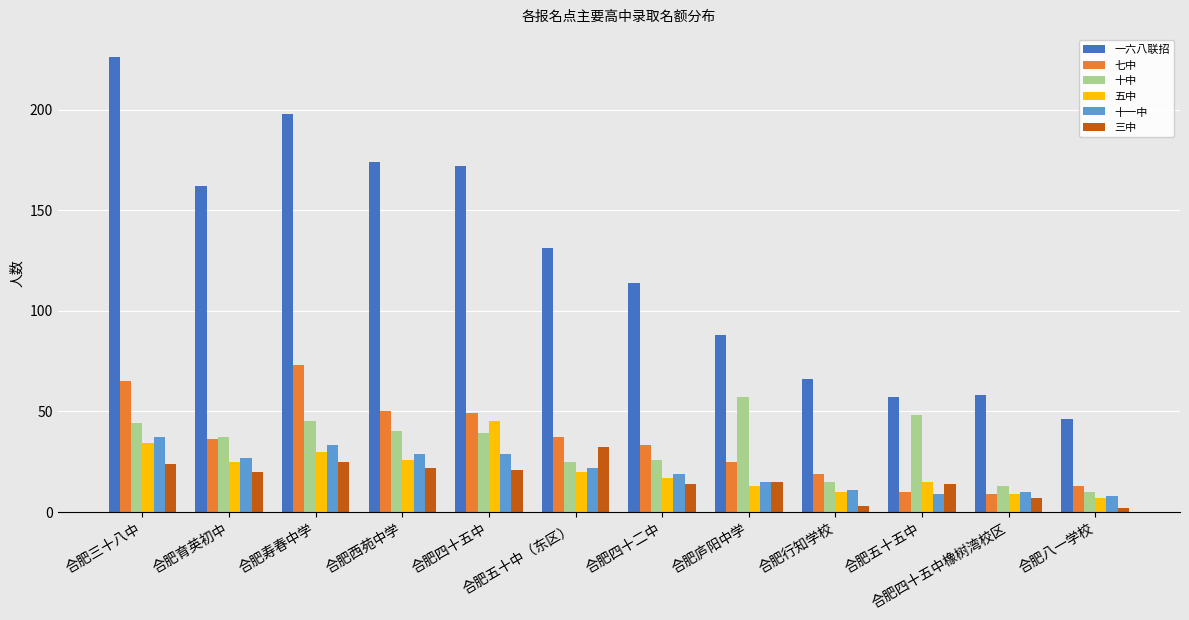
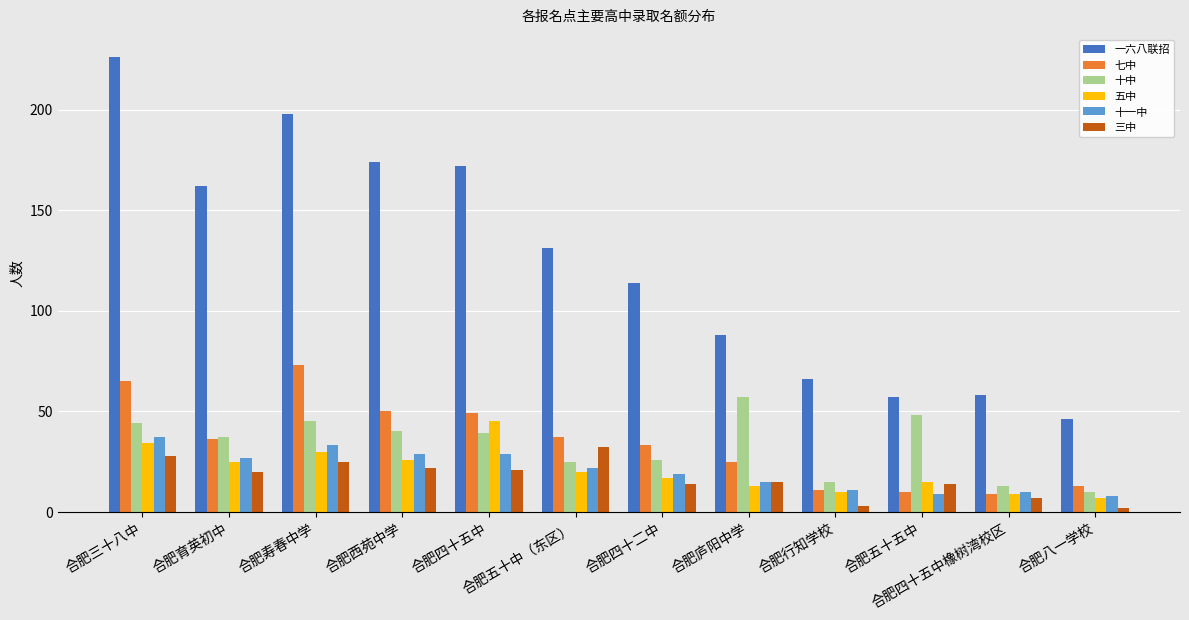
  {
    "七中": {
      "合肥三十八中": 65,
      "合肥育英初中": 36,
      "合肥寿春中学": 73,
      "合肥西苑中学": 50,
      "合肥四十五中": 49,
      "合肥五十中（东区）": 37,
      "合肥四十二中": 33,
      "合肥庐阳中学": 25,
-     "合肥行知学校": 19,
+     "合肥行知学校": 11,
      "合肥五十五中": 10,
      "合肥四十五中橡树湾校区": 9,
      "合肥八一学校": 13
    },
    "十中": {
      "合肥三十八中": 44,
      "合肥育英初中": 37,
      "合肥寿春中学": 45,
      "合肥西苑中学": 40,
      "合肥四十五中": 39,
      "合肥五十中（东区）": 25,
      "合肥四十二中": 26,
      "合肥庐阳中学": 57,
      "合肥行知学校": 15,
      "合肥五十五中": 48,
      "合肥四十五中橡树湾校区": 13,
      "合肥八一学校": 10
    },
    "五中": {
      "合肥三十八中": 34,
      "合肥育英初中": 25,
      "合肥寿春中学": 30,
      "合肥西苑中学": 26,
      "合肥四十五中": 45,
      "合肥五十中（东区）": 20,
      "合肥四十二中": 17,
      "合肥庐阳中学": 13,
      "合肥行知学校": 10,
      "合肥五十五中": 15,
      "合肥四十五中橡树湾校区": 9,
      "合肥八一学校": 7
    },
    "三中": {
-     "合肥三十八中": 24,
+     "合肥三十八中": 28,
      "合肥育英初中": 20,
      "合肥寿春中学": 25,
      "合肥西苑中学": 22,
      "合肥四十五中": 21,
      "合肥五十中（东区）": 32,
      "合肥四十二中": 14,
      "合肥庐阳中学": 15,
      "合肥行知学校": 3,
      "合肥五十五中": 14,
      "合肥四十五中橡树湾校区": 7,
      "合肥八一学校": 2
    }
  }
